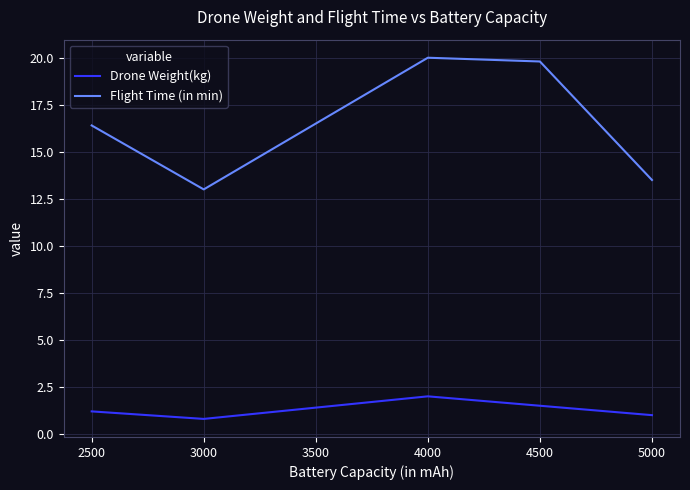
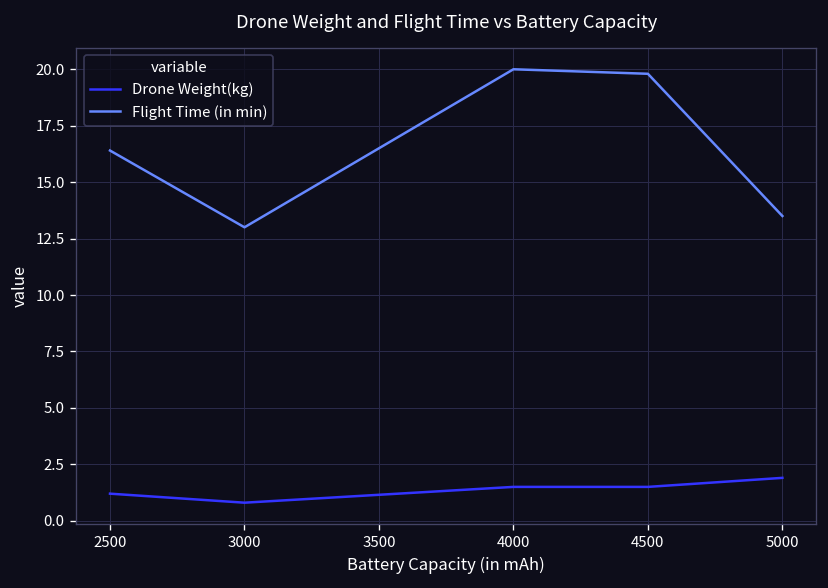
  {
    "Drone Weight(kg)": {
      "2500": 1.2,
      "3000": 0.8,
-     "4000": 2.0,
+     "4000": 1.5,
      "4500": 1.5,
-     "5000": 1.0
+     "5000": 1.9
    },
    "Flight Time (in min)": {
      "2500": 16.4,
      "3000": 13.0,
      "4000": 20.0,
      "4500": 19.8,
      "5000": 13.5
    }
  }
